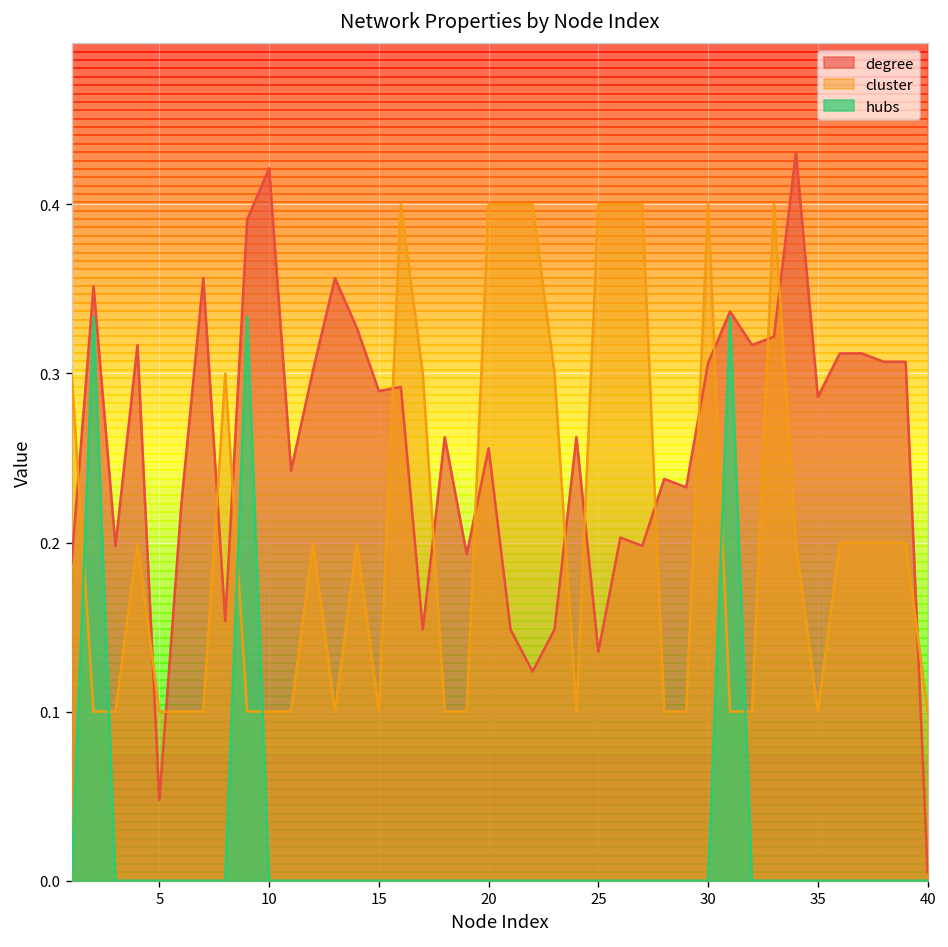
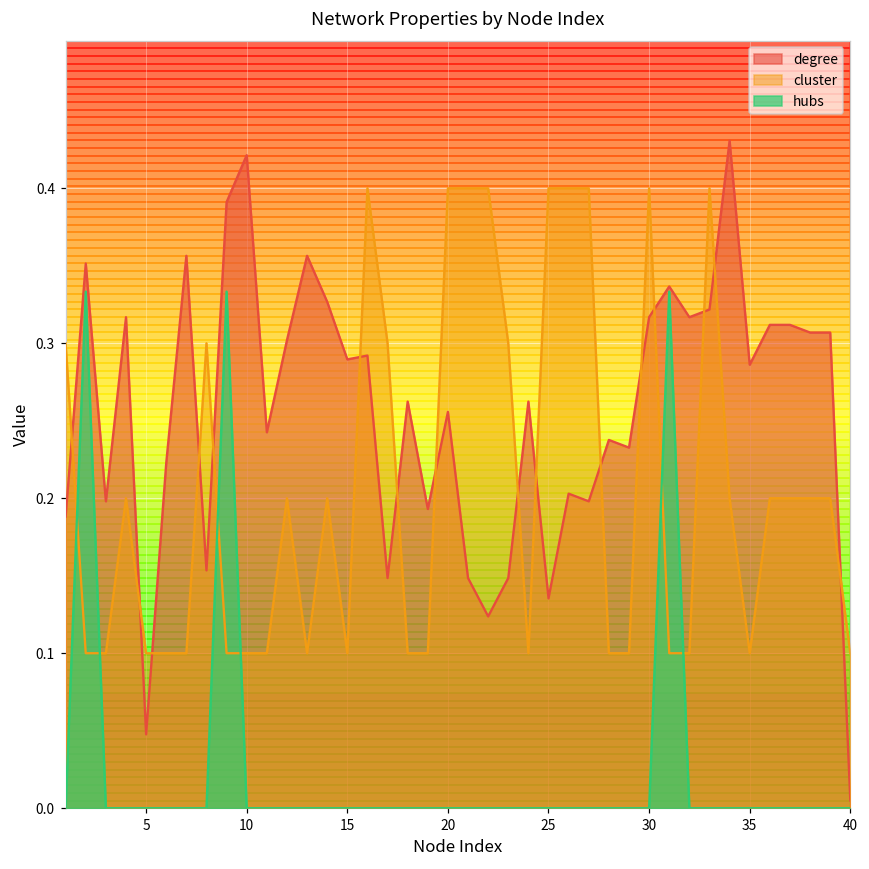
  {
    "degree": {
      "5": 0.048,
      "10": 0.421,
      "15": 0.290,
      "20": 0.256,
      "25": 0.135,
-     "30": 0.306,
+     "30": 0.317,
      "35": 0.286,
      "40": 0.005
    },
    "cluster": {
      "5": 0.100,
      "10": 0.100,
      "15": 0.100,
      "20": 0.400,
      "25": 0.400,
      "30": 0.400,
      "35": 0.100,
      "40": 0.100
    },
    "hubs": {
      "5": 0.000,
      "10": 0.000,
      "15": 0.000,
      "20": 0.000,
      "25": 0.000,
      "30": 0.000,
      "35": 0.000,
      "40": 0.000
    }
  }
